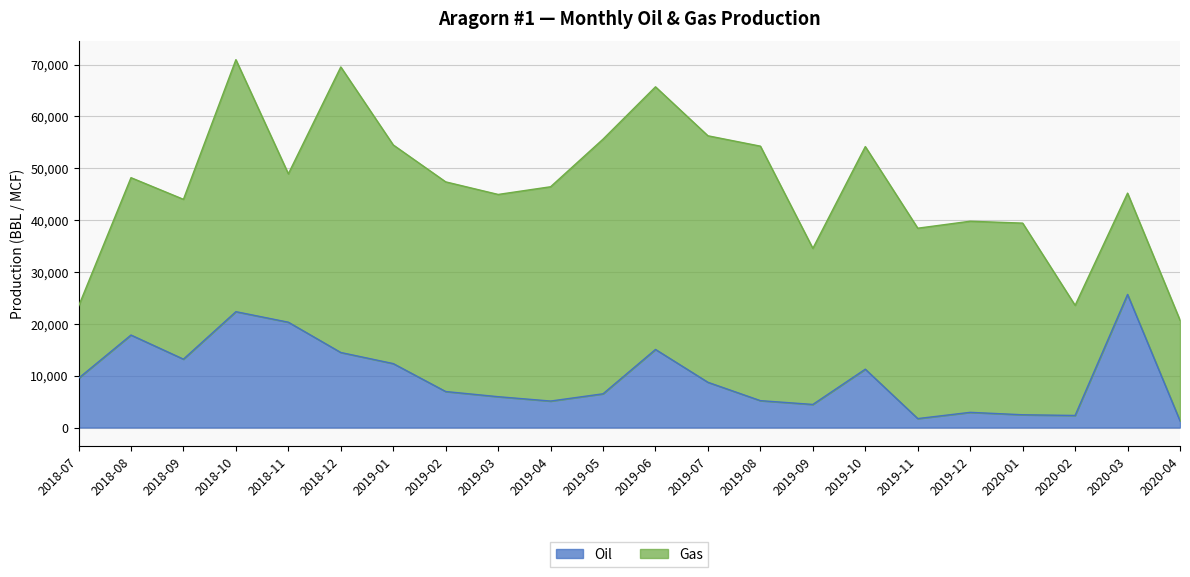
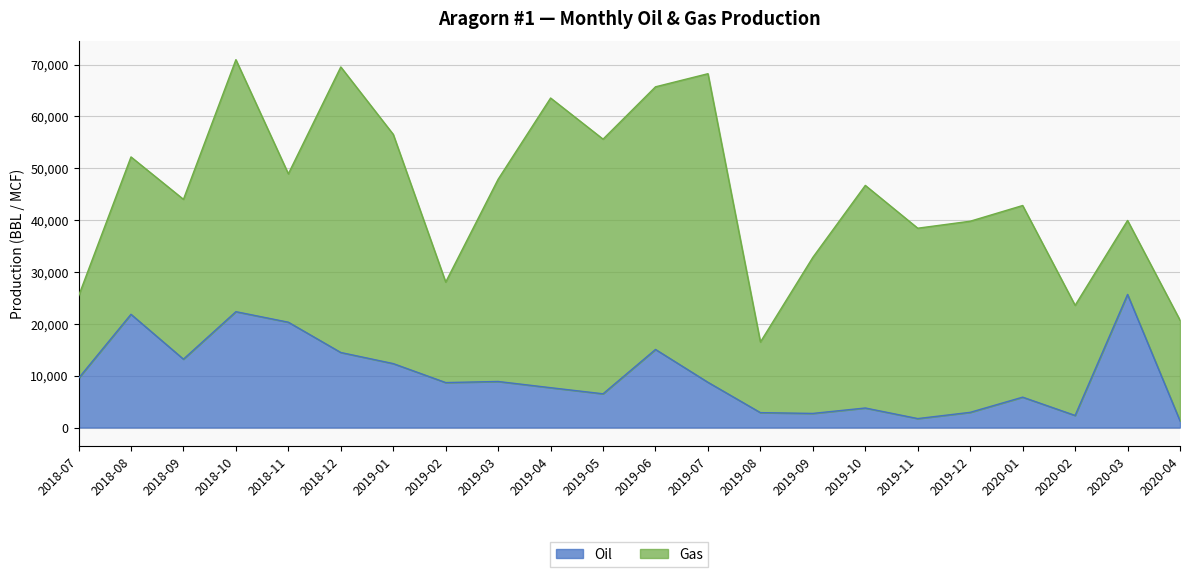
  {
    "Oil": {
      "2018-07": "10,000",
-     "2018-08": "18,000",
+     "2018-08": "22,000",
      "2018-09": "13,000",
      "2018-10": "22,000",
      "2018-11": "20,000",
      "2018-12": "14,000",
      "2019-01": "12,000",
-     "2019-02": "7,000",
-     "2019-03": "6,000",
-     "2019-04": "5,000",
+     "2019-02": "9,000",
+     "2019-03": "9,000",
+     "2019-04": "8,000",
      "2019-05": "7,000",
      "2019-06": "15,000",
      "2019-07": "9,000",
-     "2019-08": "5,000",
-     "2019-09": "4,000",
-     "2019-10": "11,000",
+     "2019-08": "3,000",
+     "2019-09": "3,000",
+     "2019-10": "4,000",
      "2019-11": "2,000",
      "2019-12": "3,000",
-     "2020-01": "2,000",
+     "2020-01": "6,000",
      "2020-02": "2,000",
      "2020-03": "26,000",
      "2020-04": "1,000"
    },
    "Gas": {
-     "2018-07": "14,000",
+     "2018-07": "16,000",
      "2018-08": "30,000",
      "2018-09": "31,000",
      "2018-10": "49,000",
      "2018-11": "29,000",
      "2018-12": "55,000",
-     "2019-01": "42,000",
-     "2019-02": "40,000",
+     "2019-01": "44,000",
+     "2019-02": "19,000",
      "2019-03": "39,000",
-     "2019-04": "41,000",
+     "2019-04": "56,000",
      "2019-05": "49,000",
      "2019-06": "51,000",
-     "2019-07": "48,000",
-     "2019-08": "49,000",
+     "2019-07": "60,000",
+     "2019-08": "14,000",
      "2019-09": "30,000",
      "2019-10": "43,000",
      "2019-11": "37,000",
      "2019-12": "37,000",
      "2020-01": "37,000",
      "2020-02": "21,000",
-     "2020-03": "20,000",
+     "2020-03": "14,000",
      "2020-04": "19,000"
    }
  }
